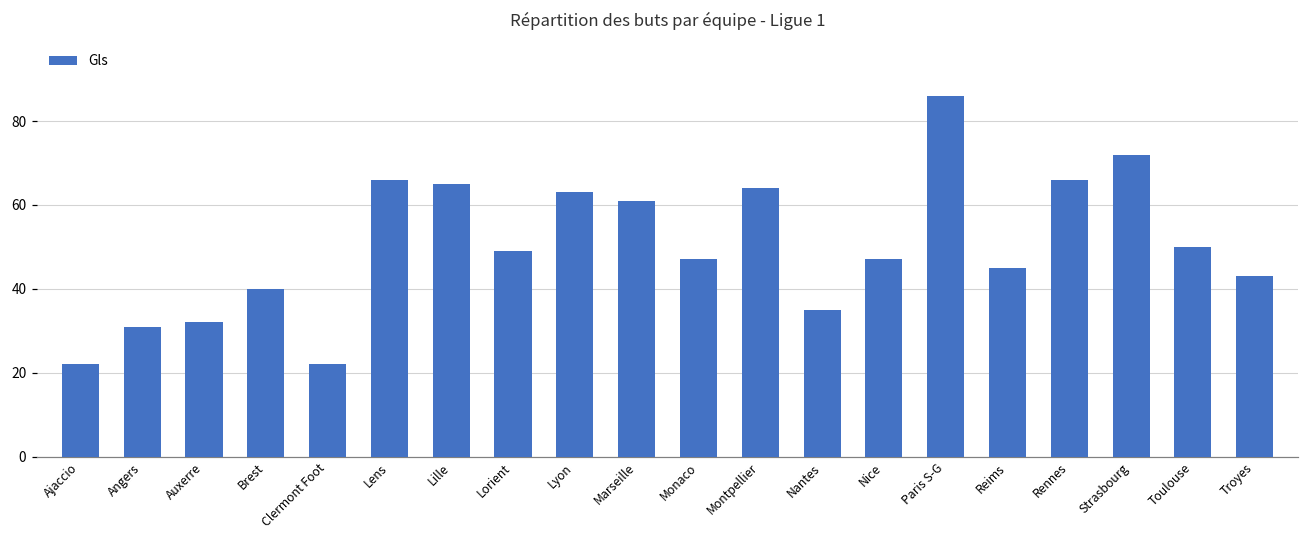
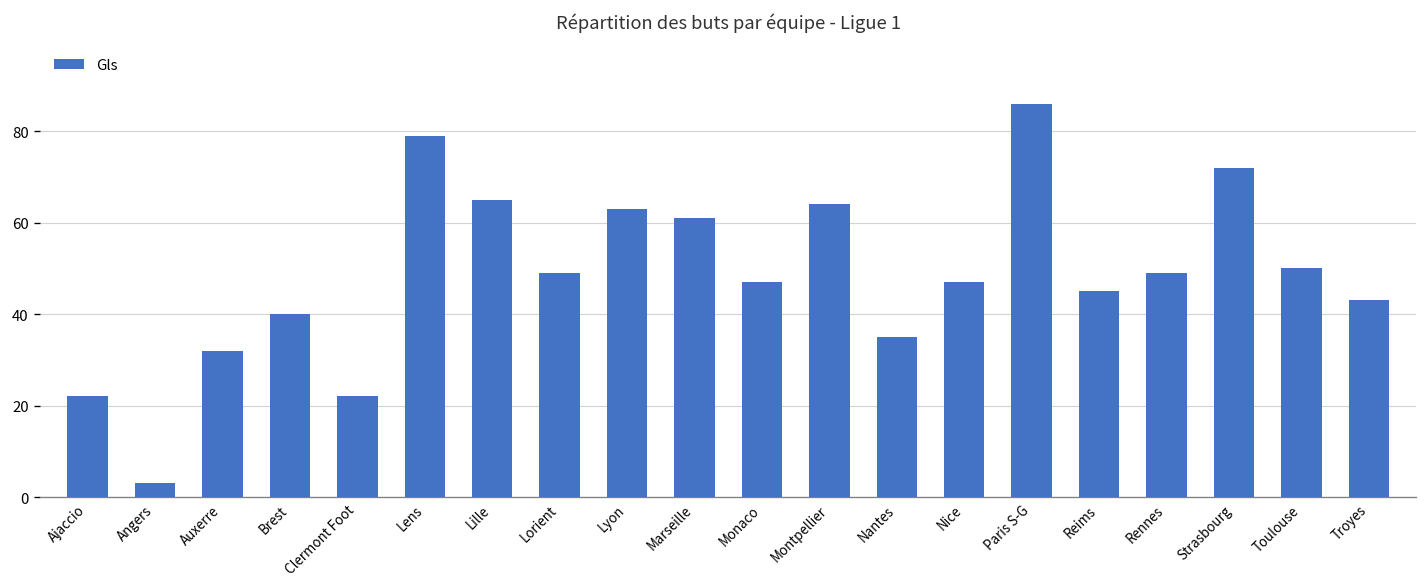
  {
    "Ajaccio": 22,
-   "Angers": 31,
+   "Angers": 3,
    "Auxerre": 32,
    "Brest": 40,
    "Clermont Foot": 22,
-   "Lens": 66,
+   "Lens": 79,
    "Lille": 65,
    "Lorient": 49,
    "Lyon": 63,
    "Marseille": 61,
    "Monaco": 47,
    "Montpellier": 64,
    "Nantes": 35,
    "Nice": 47,
    "Paris S-G": 86,
    "Reims": 45,
-   "Rennes": 66,
+   "Rennes": 49,
    "Strasbourg": 72,
    "Toulouse": 50,
    "Troyes": 43
  }
